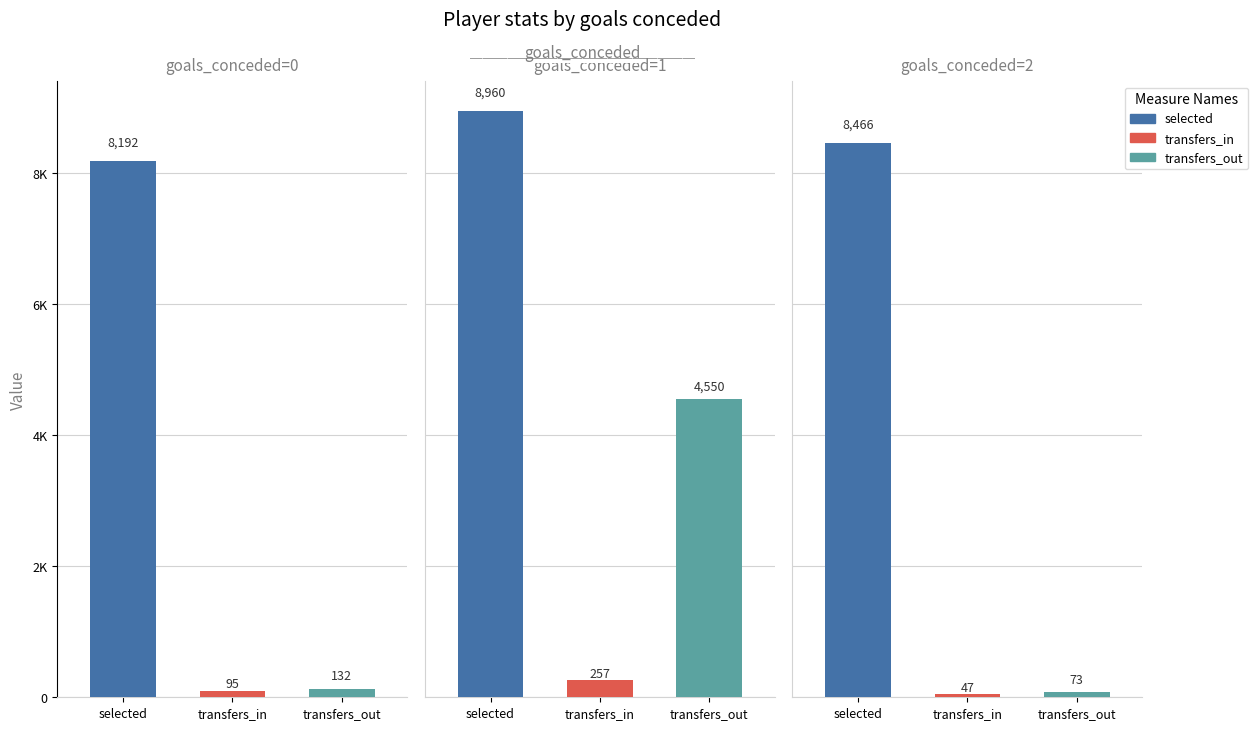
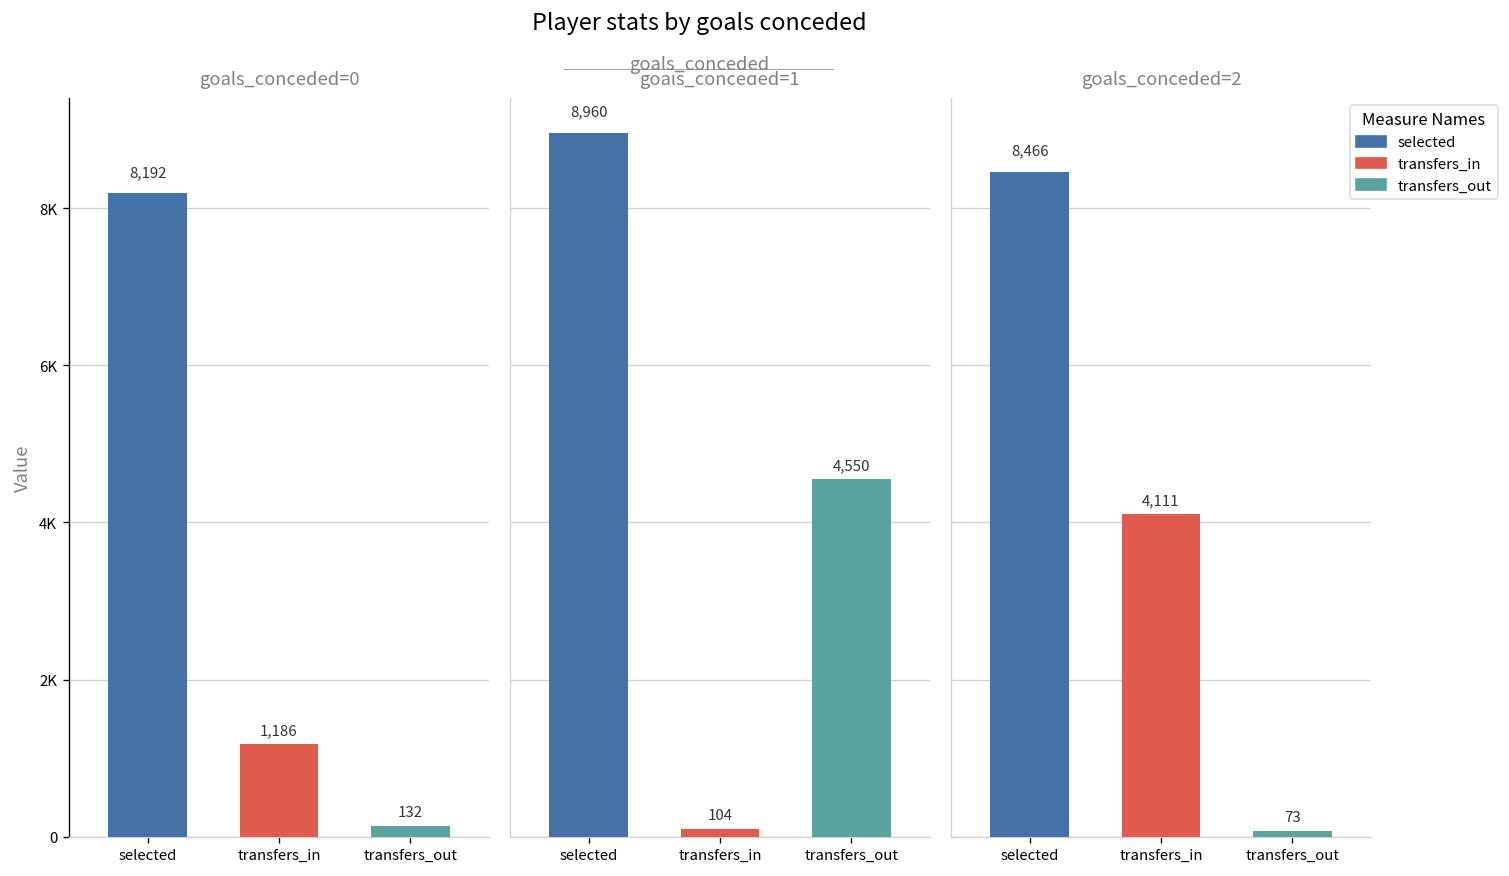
  {
    "goals_conceded=0": {
      "selected": "8,192",
-     "transfers_in": "95",
+     "transfers_in": "1,186",
      "transfers_out": "132"
    },
    "goals_conceded=1": {
      "selected": "8,960",
-     "transfers_in": "257",
+     "transfers_in": "104",
      "transfers_out": "4,550"
    },
    "goals_conceded=2": {
      "selected": "8,466",
-     "transfers_in": "47",
+     "transfers_in": "4,111",
      "transfers_out": "73"
    }
  }
